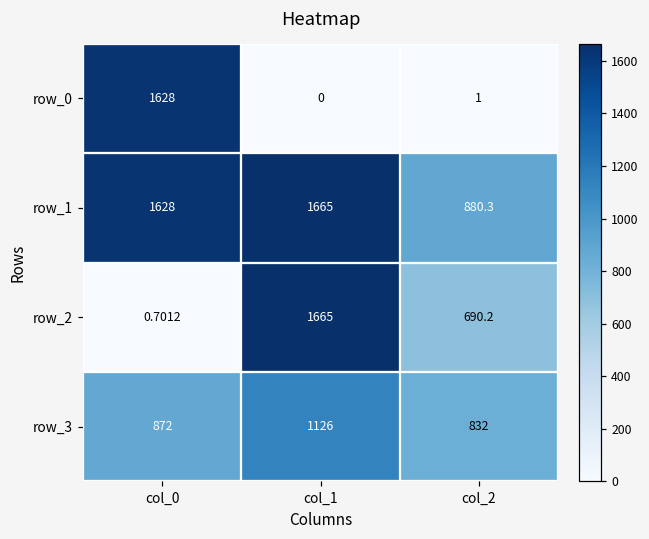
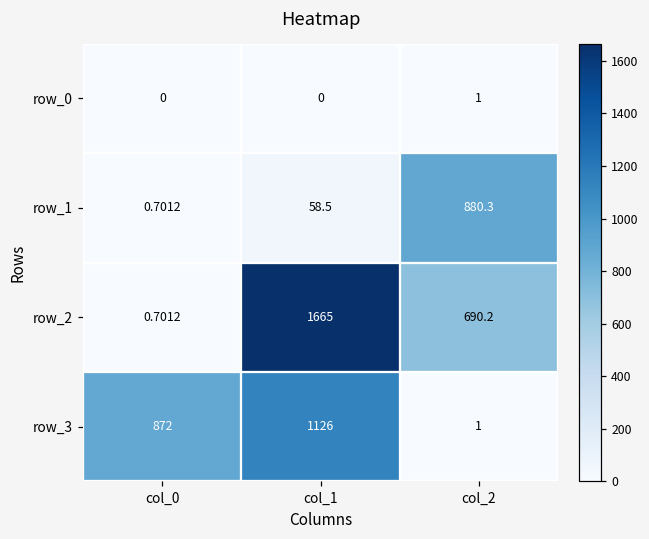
  {
    "row_0": {
-     "col_0": 1628,
+     "col_0": 0,
      "col_1": 0,
      "col_2": 1
    },
    "row_1": {
-     "col_0": 1628,
-     "col_1": 1665,
+     "col_0": 0.7012,
+     "col_1": 58.5,
      "col_2": 880.3
    },
    "row_2": {
      "col_0": 0.7012,
      "col_1": 1665,
      "col_2": 690.2
    },
    "row_3": {
      "col_0": 872,
      "col_1": 1126,
-     "col_2": 832
+     "col_2": 1
    }
  }
